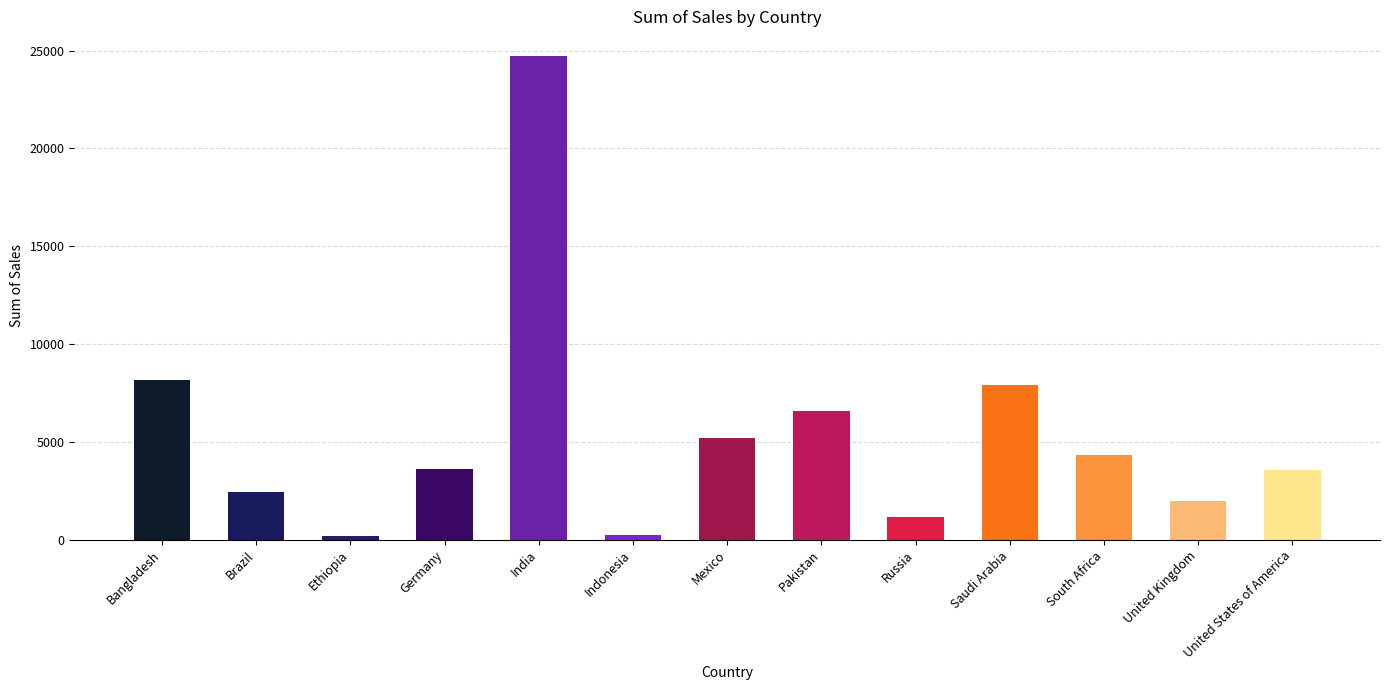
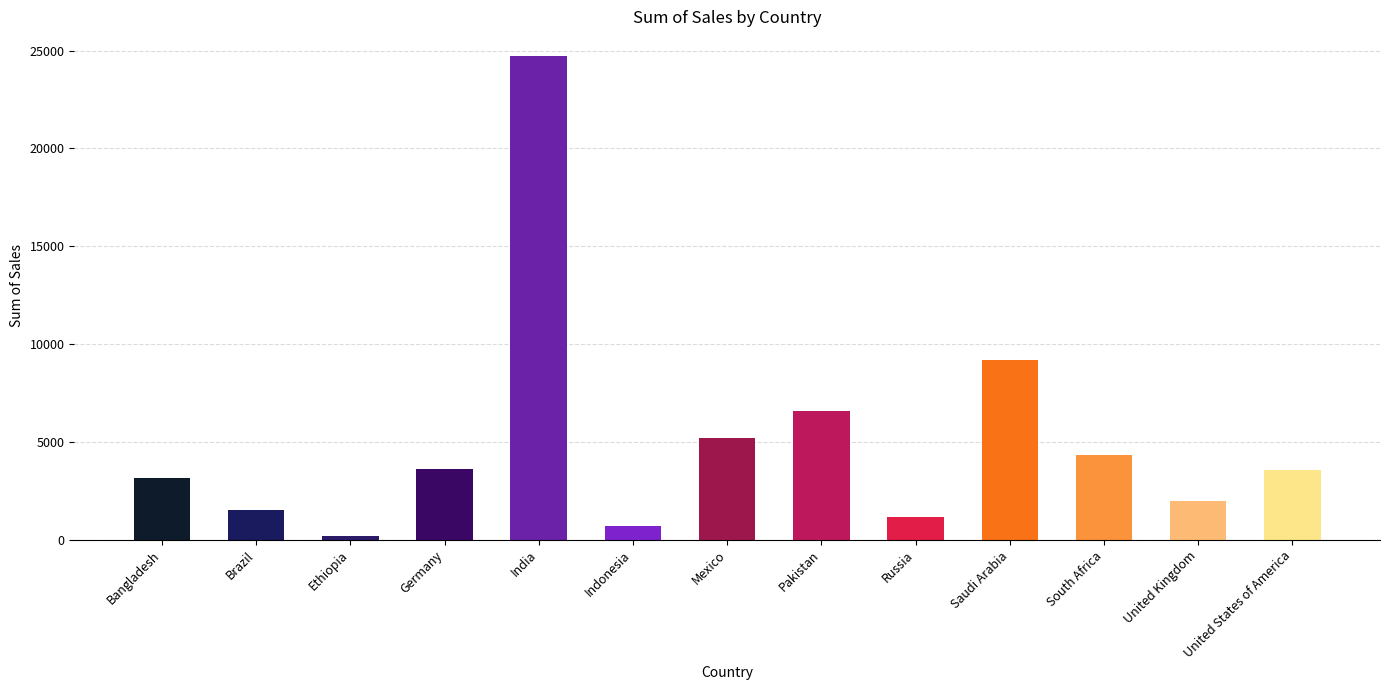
  {
-   "Bangladesh": 8200,
-   "Brazil": 2400,
+   "Bangladesh": 3200,
+   "Brazil": 1500,
    "Ethiopia": 200,
    "Germany": 3600,
    "India": 24700,
-   "Indonesia": 200,
+   "Indonesia": 700,
    "Mexico": 5200,
    "Pakistan": 6600,
    "Russia": 1100,
-   "Saudi Arabia": 7900,
+   "Saudi Arabia": 9200,
    "South Africa": 4300,
    "United Kingdom": 2000,
    "United States of America": 3500
  }
